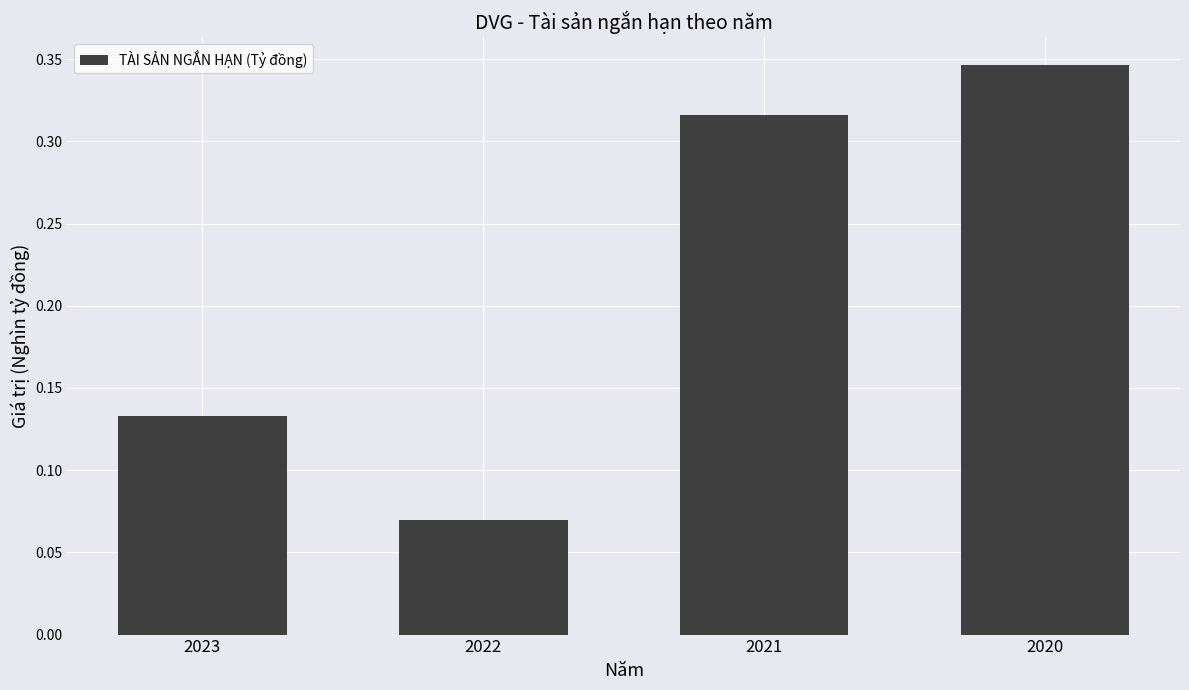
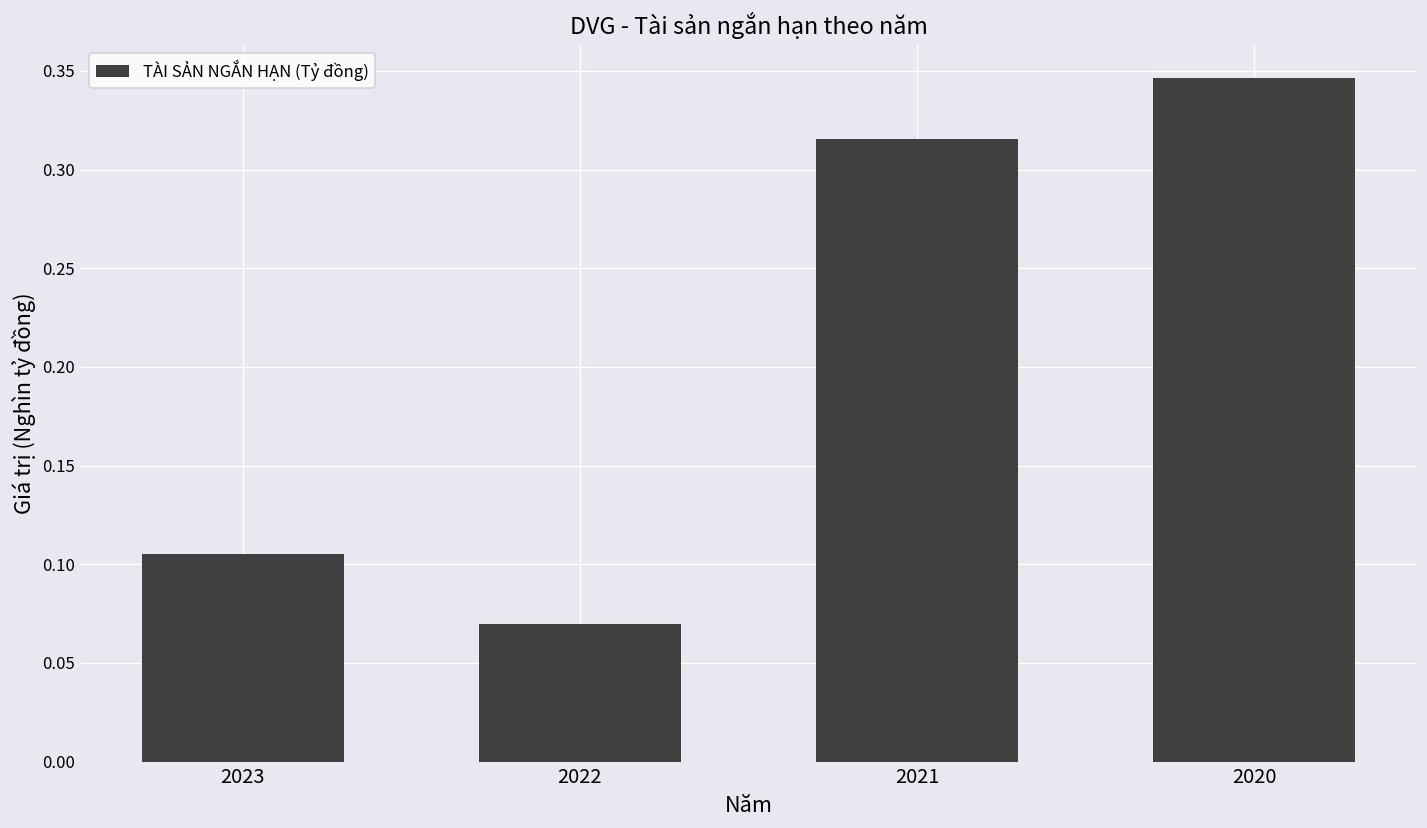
  {
-   "2023": 0.133,
+   "2023": 0.105,
    "2022": 0.070,
    "2021": 0.316,
    "2020": 0.346
  }
